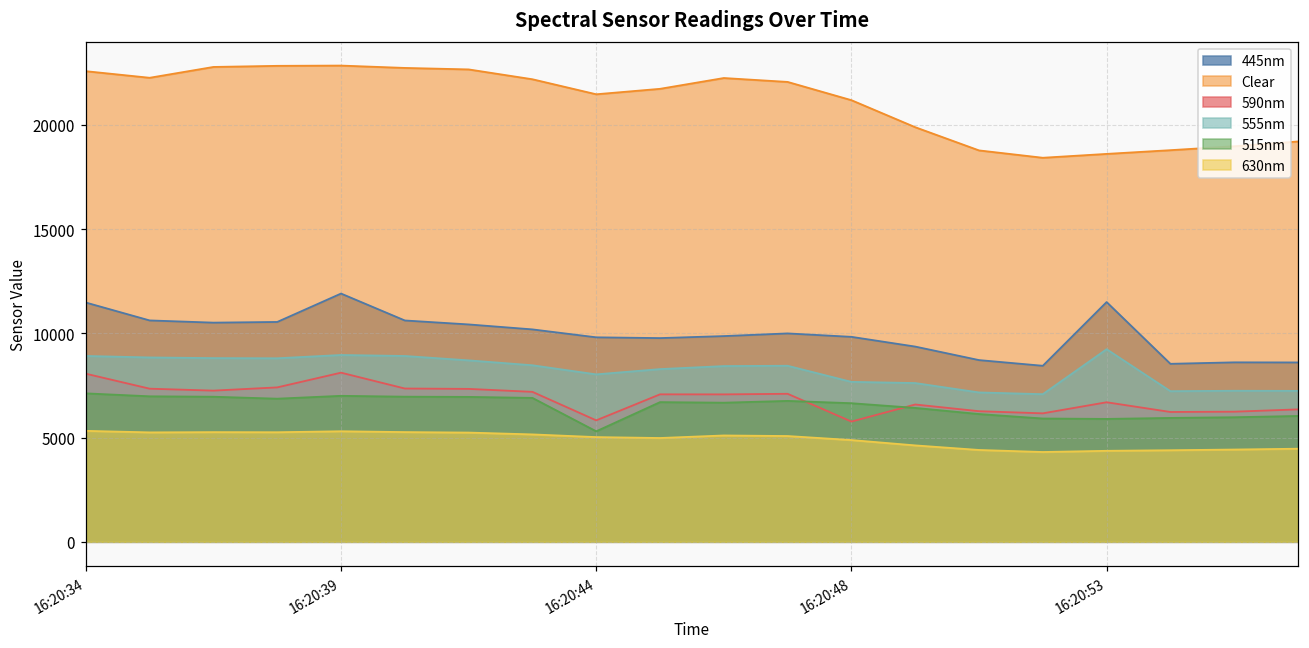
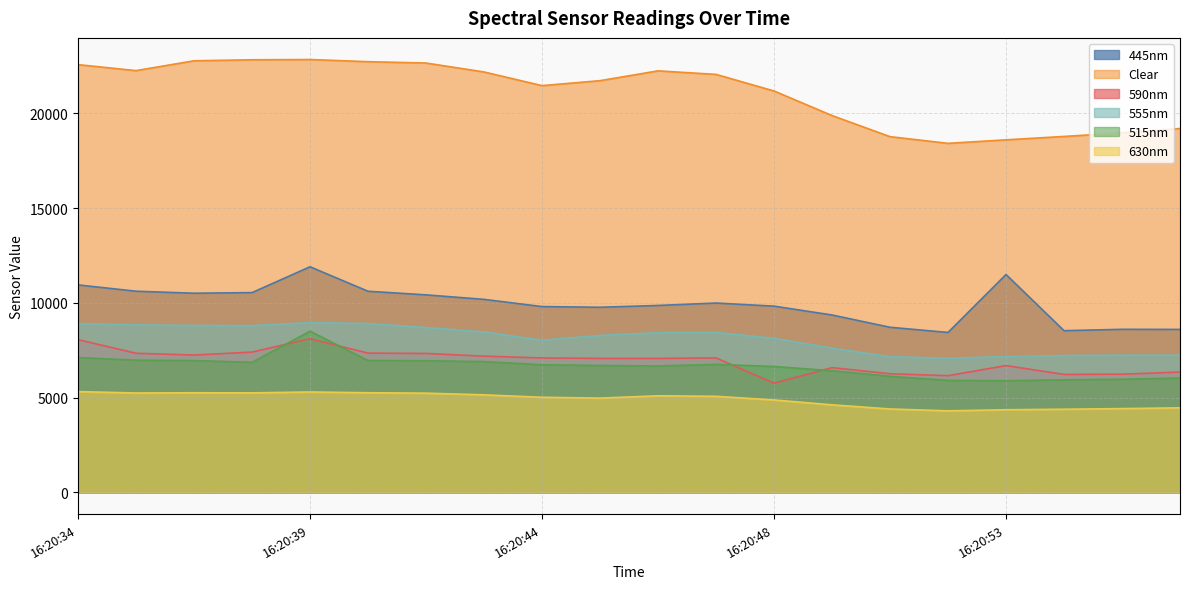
  {
    "445nm": {
-     "16:20:34": 11500,
+     "16:20:34": 10900,
      "16:20:39": 11900,
      "16:20:44": 9800,
      "16:20:48": 9800,
      "16:20:53": 11500
    },
    "590nm": {
      "16:20:34": 8100,
      "16:20:39": 8100,
-     "16:20:44": 5800,
+     "16:20:44": 7100,
      "16:20:48": 5800,
      "16:20:53": 6700
    },
    "555nm": {
      "16:20:34": 8900,
      "16:20:39": 9000,
      "16:20:44": 8000,
-     "16:20:48": 7700,
-     "16:20:53": 9200
+     "16:20:48": 8100,
+     "16:20:53": 7200
    },
    "515nm": {
      "16:20:34": 7100,
-     "16:20:39": 7000,
-     "16:20:44": 5300,
+     "16:20:39": 8500,
+     "16:20:44": 6700,
      "16:20:48": 6600,
      "16:20:53": 5900
    }
  }
